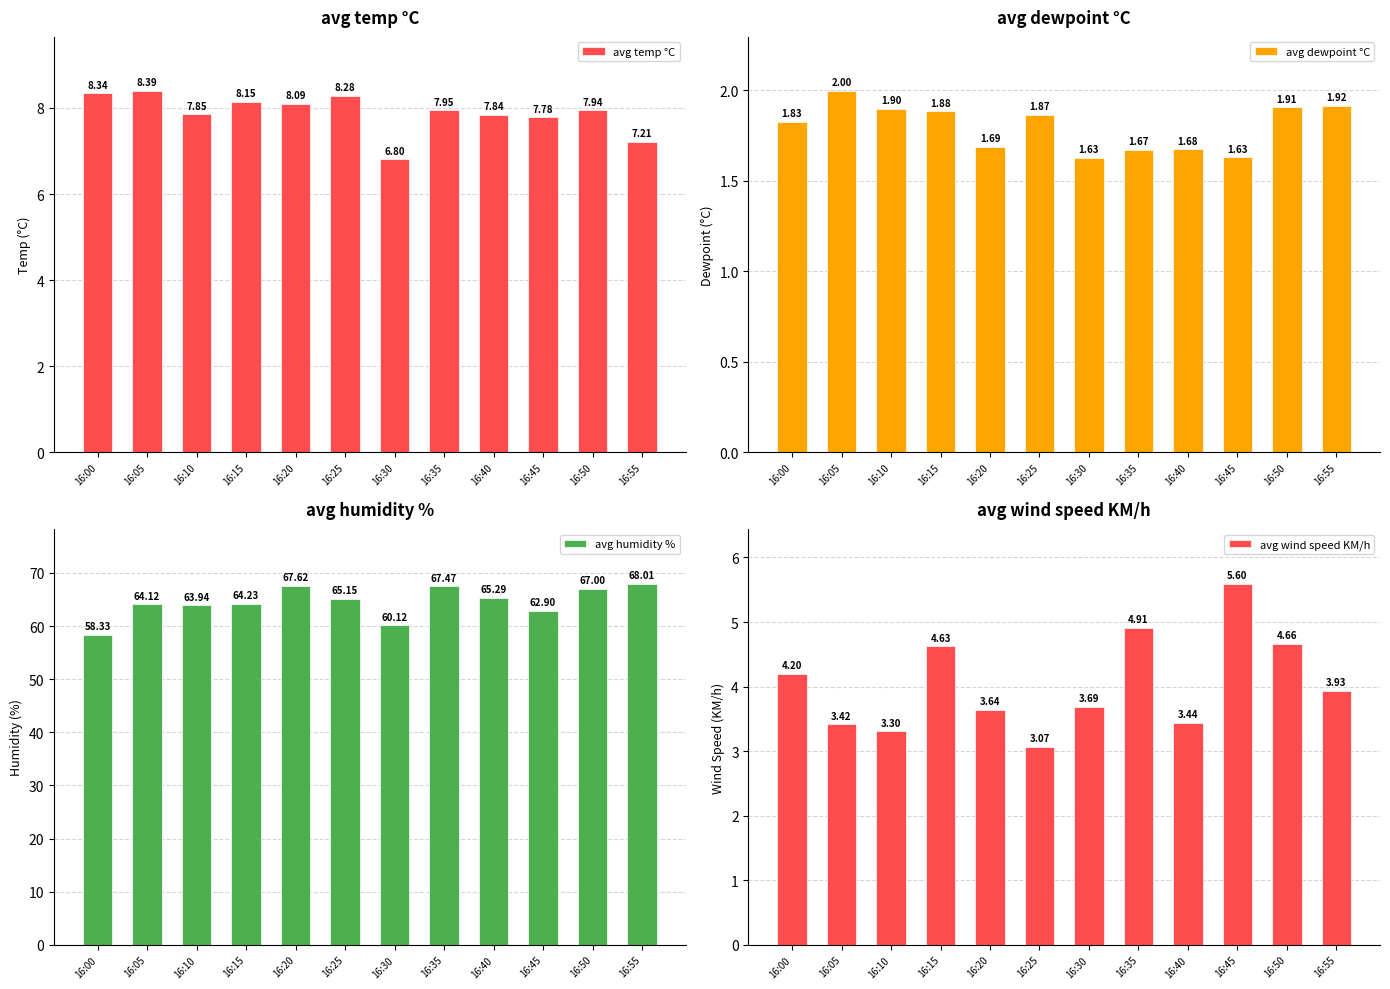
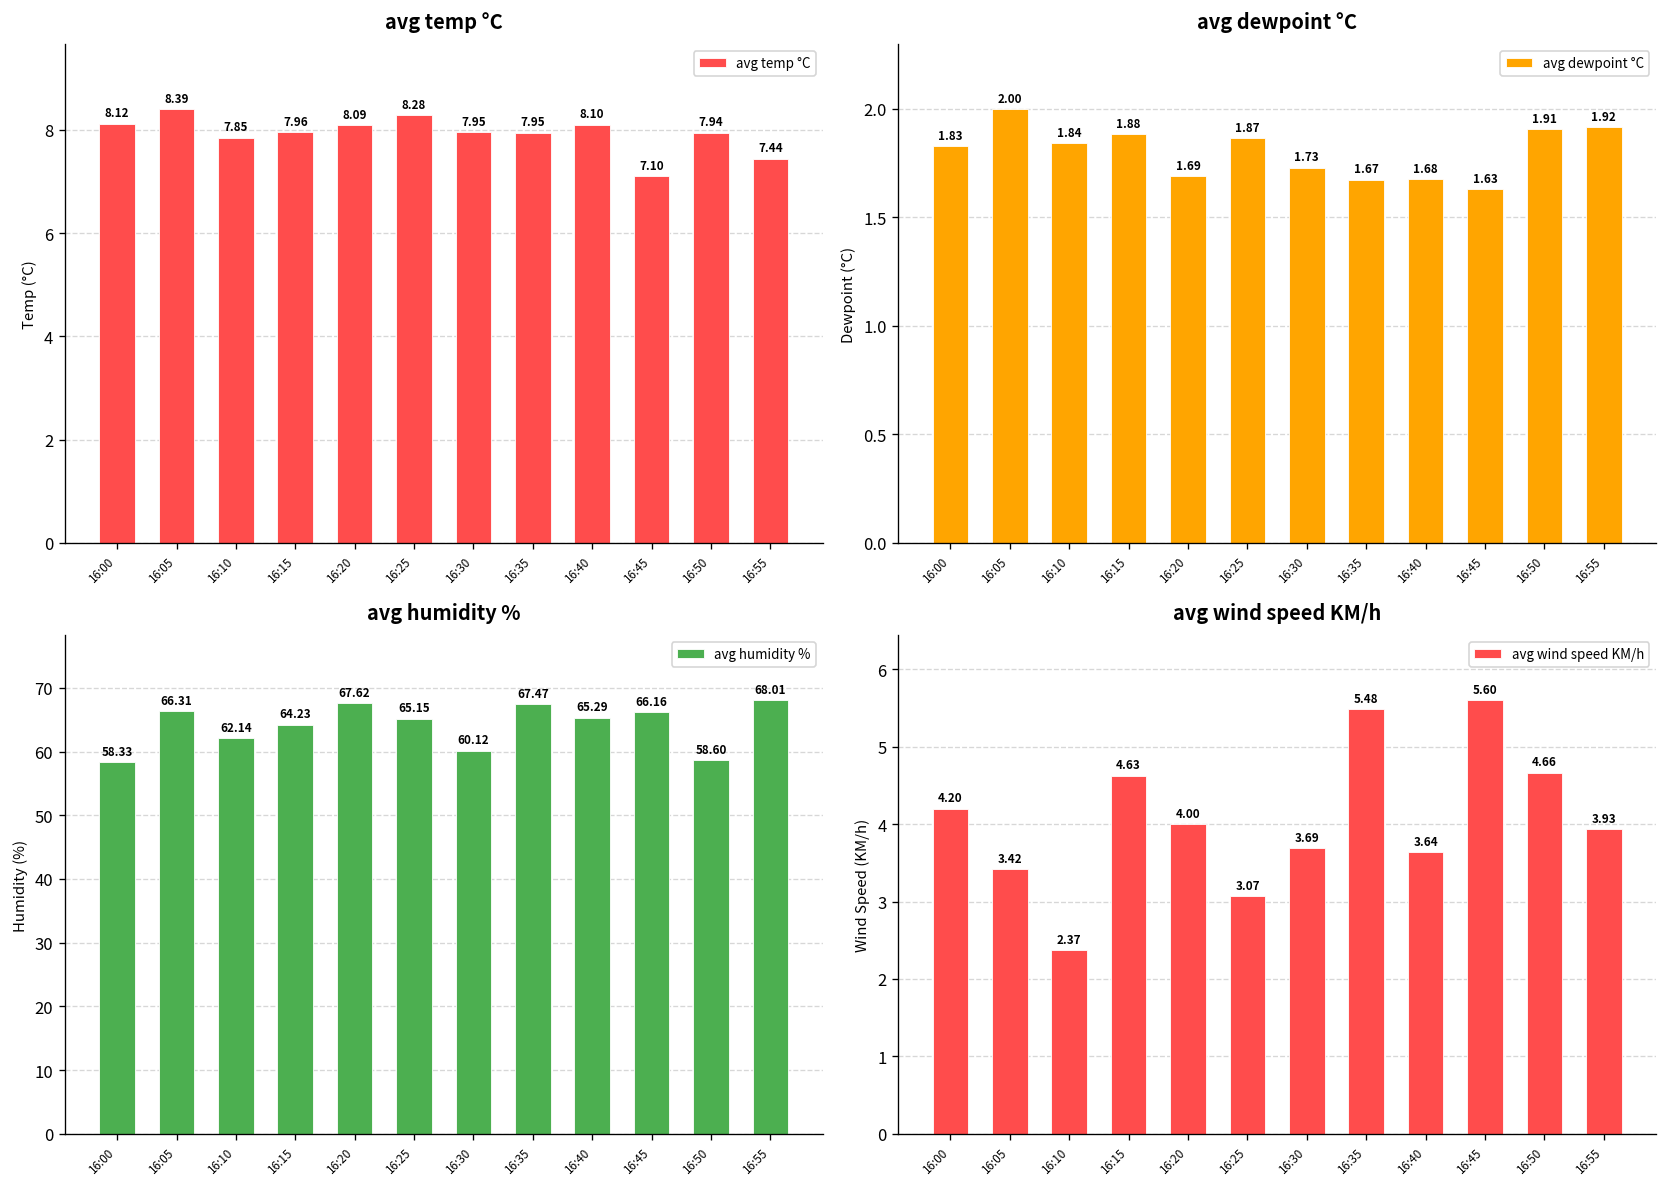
  {
    "avg temp °C": {
-     "16:00": 8.34,
+     "16:00": 8.12,
      "16:05": 8.39,
      "16:10": 7.85,
-     "16:15": 8.15,
+     "16:15": 7.96,
      "16:20": 8.09,
      "16:25": 8.28,
-     "16:30": 6.80,
+     "16:30": 7.95,
      "16:35": 7.95,
-     "16:40": 7.84,
-     "16:45": 7.78,
+     "16:40": 8.10,
+     "16:45": 7.10,
      "16:50": 7.94,
-     "16:55": 7.21
+     "16:55": 7.44
    },
    "avg dewpoint °C": {
      "16:00": 1.83,
      "16:05": 2.00,
-     "16:10": 1.90,
+     "16:10": 1.84,
      "16:15": 1.88,
      "16:20": 1.69,
      "16:25": 1.87,
-     "16:30": 1.63,
+     "16:30": 1.73,
      "16:35": 1.67,
      "16:40": 1.68,
      "16:45": 1.63,
      "16:50": 1.91,
      "16:55": 1.92
    },
    "avg humidity %": {
      "16:00": 58.33,
-     "16:05": 64.12,
-     "16:10": 63.94,
+     "16:05": 66.31,
+     "16:10": 62.14,
      "16:15": 64.23,
      "16:20": 67.62,
      "16:25": 65.15,
      "16:30": 60.12,
      "16:35": 67.47,
      "16:40": 65.29,
-     "16:45": 62.90,
-     "16:50": 67.00,
+     "16:45": 66.16,
+     "16:50": 58.60,
      "16:55": 68.01
    },
    "avg wind speed KM/h": {
      "16:00": 4.20,
      "16:05": 3.42,
-     "16:10": 3.30,
+     "16:10": 2.37,
      "16:15": 4.63,
-     "16:20": 3.64,
+     "16:20": 4.00,
      "16:25": 3.07,
      "16:30": 3.69,
-     "16:35": 4.91,
-     "16:40": 3.44,
+     "16:35": 5.48,
+     "16:40": 3.64,
      "16:45": 5.60,
      "16:50": 4.66,
      "16:55": 3.93
    }
  }
